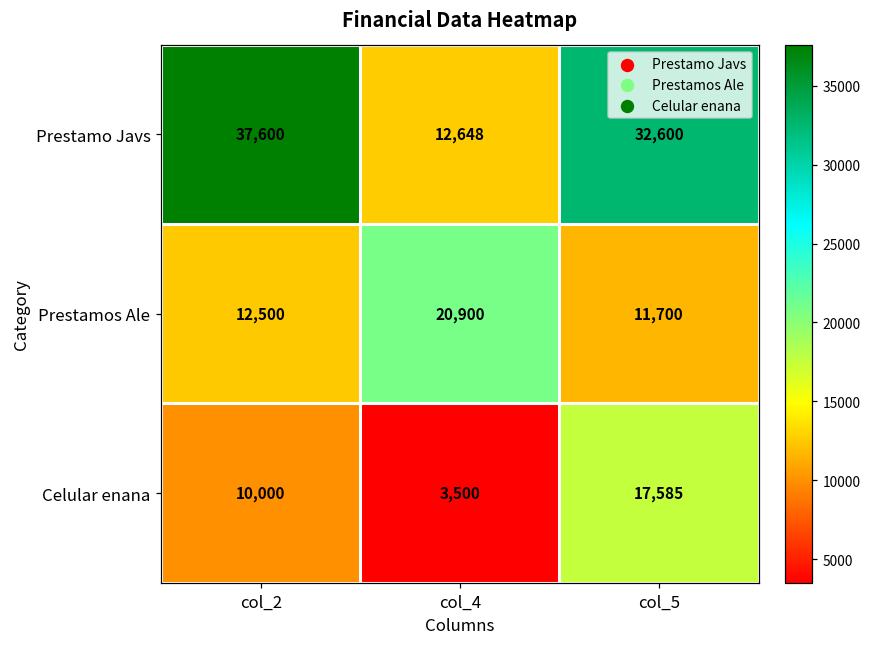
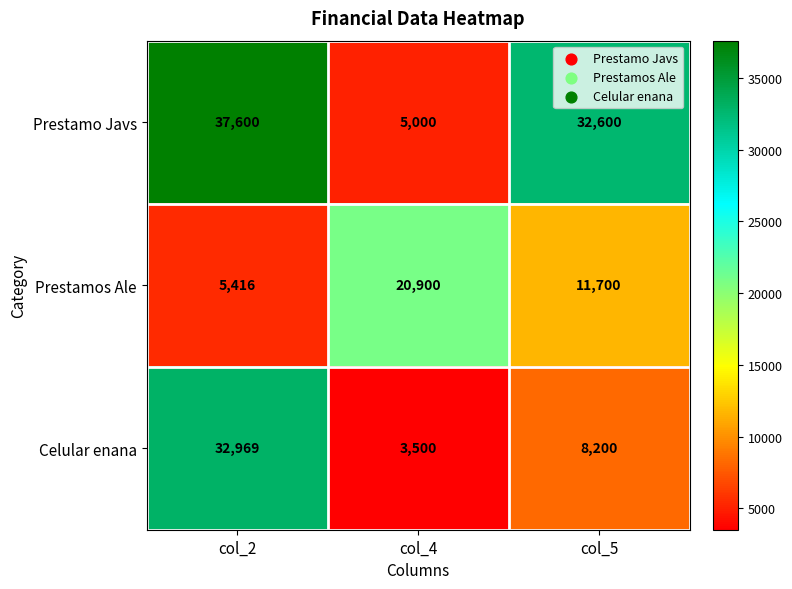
  {
    "Prestamo Javs": {
      "col_2": "37,600",
-     "col_4": "12,648",
+     "col_4": "5,000",
      "col_5": "32,600"
    },
    "Prestamos Ale": {
-     "col_2": "12,500",
+     "col_2": "5,416",
      "col_4": "20,900",
      "col_5": "11,700"
    },
    "Celular enana": {
-     "col_2": "10,000",
+     "col_2": "32,969",
      "col_4": "3,500",
-     "col_5": "17,585"
+     "col_5": "8,200"
    }
  }
